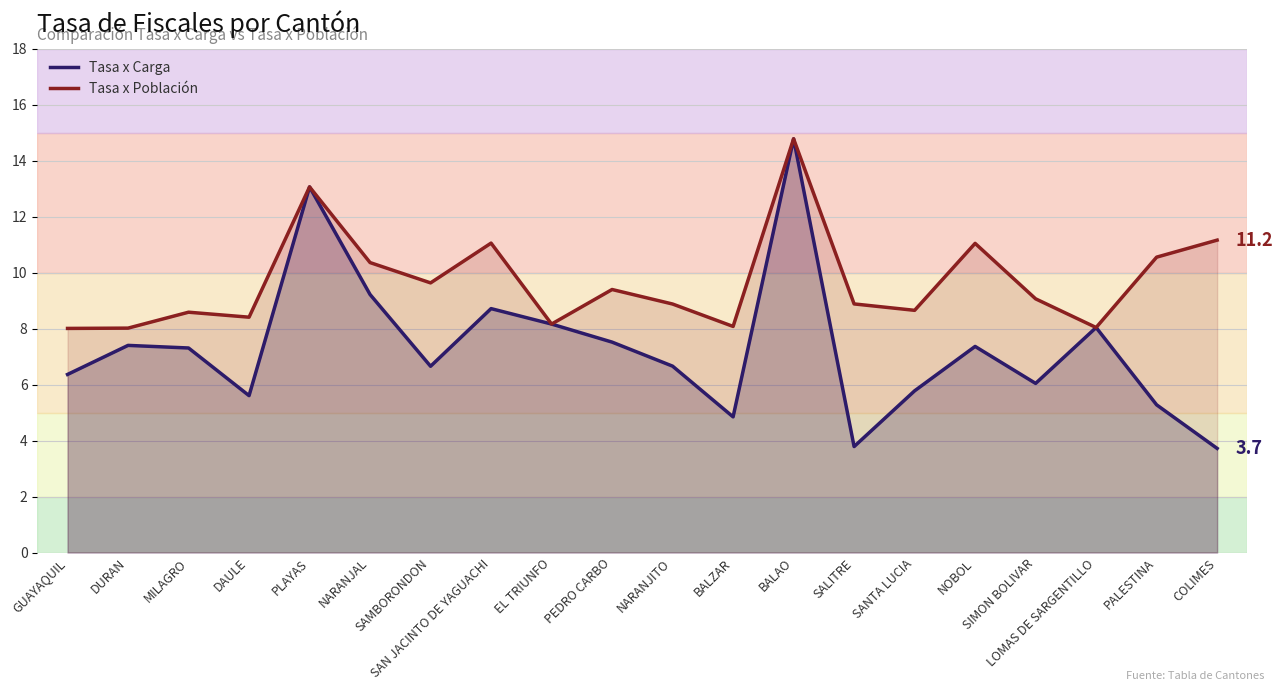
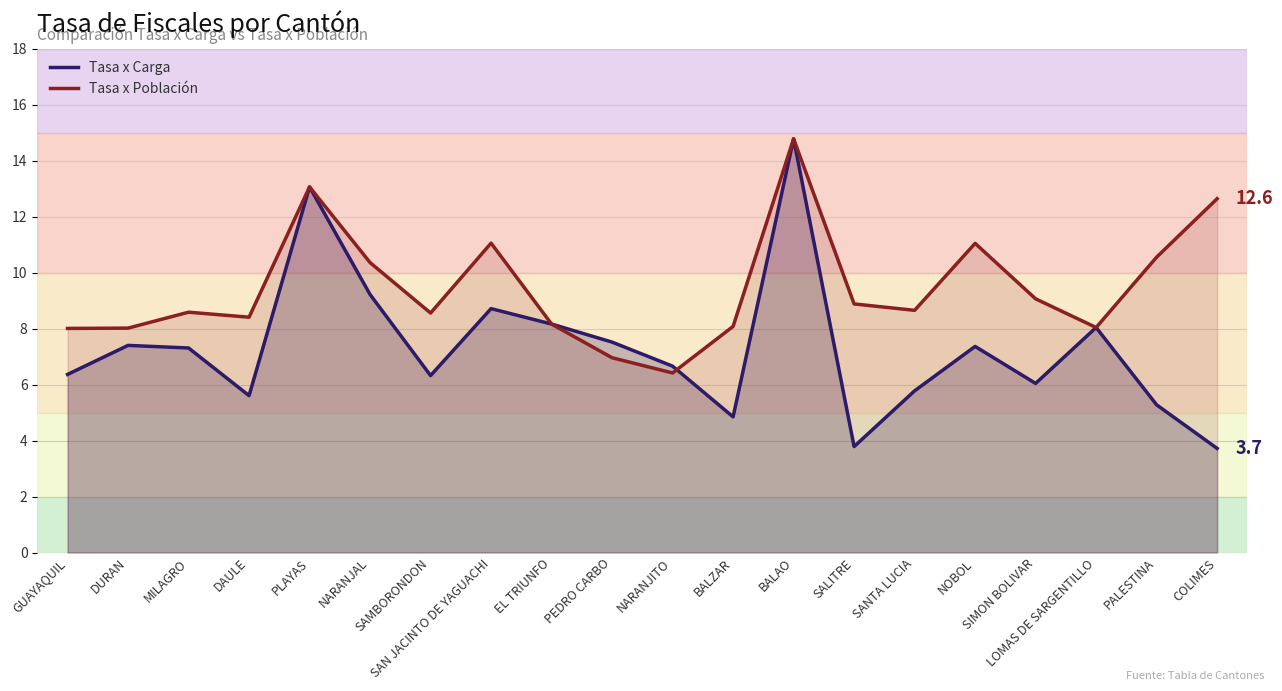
  {
    "Tasa x Carga": {
      "GUAYAQUIL": 6.4,
      "DURAN": 7.4,
      "MILAGRO": 7.3,
      "DAULE": 5.6,
      "NARANJAL": 9.2,
-     "SAMBORONDON": 6.7,
+     "SAMBORONDON": 6.3,
      "SAN JACINTO DE YAGUACHI": 8.7,
      "PEDRO CARBO": 7.5,
      "NARANJITO": 6.7,
      "BALZAR": 4.8,
      "SALITRE": 3.8,
      "SANTA LUCIA": 5.8,
      "NOBOL": 7.4,
      "SIMON BOLIVAR": 6.0,
      "PALESTINA": 5.3
    },
    "Tasa x Población": {
-     "SAMBORONDON": 9.6,
-     "PEDRO CARBO": 9.4,
-     "NARANJITO": 8.9,
-     "COLIMES": 11.2
+     "SAMBORONDON": 8.6,
+     "PEDRO CARBO": 7.0,
+     "NARANJITO": 6.4,
+     "COLIMES": 12.6
    }
  }
